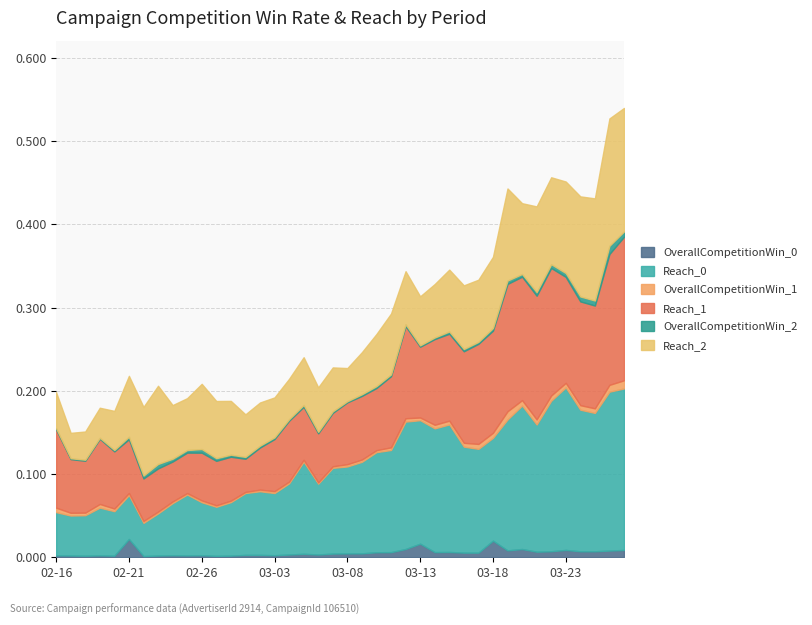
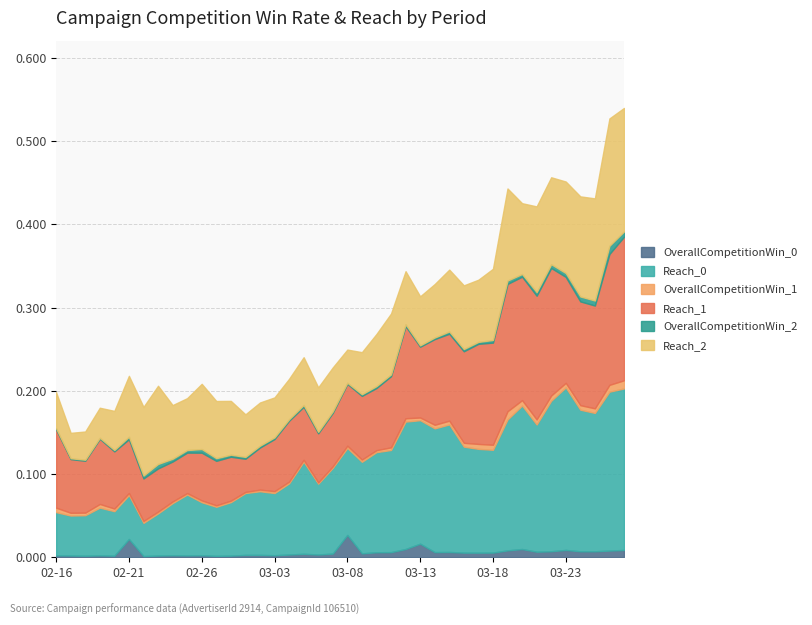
  {
    "OverallCompetitionWin_0": {
      "02-21": 0.02,
-     "03-08": 0.00,
+     "03-08": 0.03,
      "03-13": 0.02,
-     "03-18": 0.02,
+     "03-18": 0.01,
      "03-23": 0.01
    }
  }
